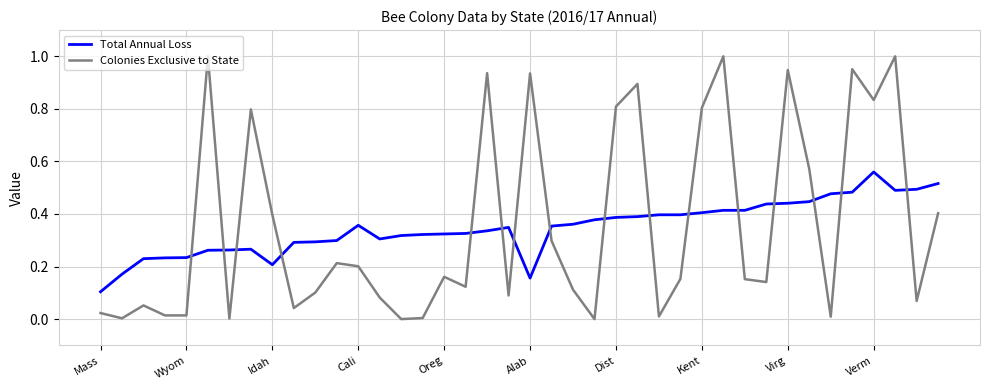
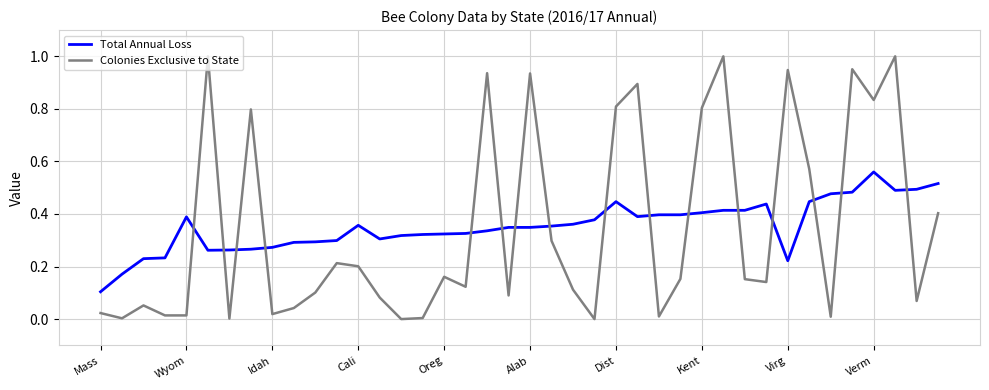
  {
    "Total Annual Loss": {
      "Mass": 0.10,
-     "Wyom": 0.23,
-     "Idah": 0.21,
+     "Wyom": 0.39,
+     "Idah": 0.27,
      "Cali": 0.36,
      "Oreg": 0.32,
-     "Alab": 0.16,
-     "Dist": 0.39,
+     "Alab": 0.35,
+     "Dist": 0.45,
      "Kent": 0.41,
-     "Virg": 0.44,
+     "Virg": 0.22,
      "Verm": 0.56
    },
    "Colonies Exclusive to State": {
      "Mass": 0.02,
      "Wyom": 0.01,
-     "Idah": 0.40,
+     "Idah": 0.02,
      "Cali": 0.20,
      "Oreg": 0.16,
      "Alab": 0.94,
      "Dist": 0.81,
      "Kent": 0.80,
      "Virg": 0.95,
      "Verm": 0.83
    }
  }
